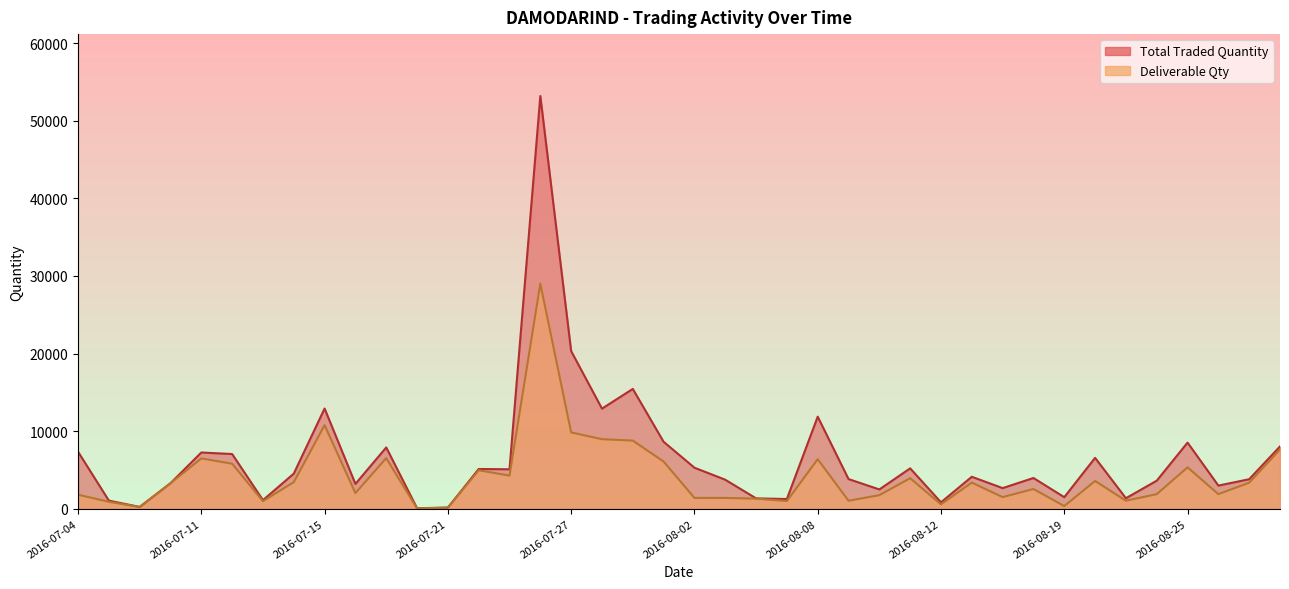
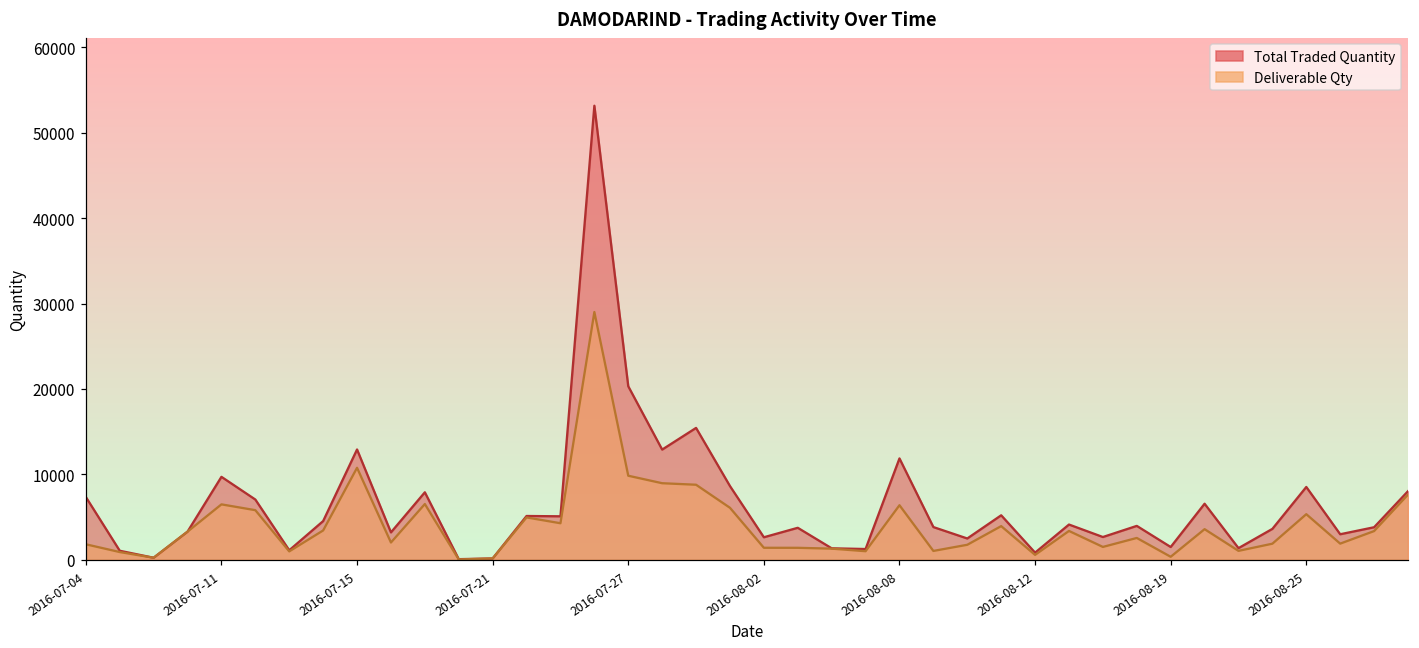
  {
    "Total Traded Quantity": {
      "2016-07-04": 7000,
-     "2016-07-11": 7000,
+     "2016-07-11": 10000,
      "2016-07-15": 13000,
      "2016-07-27": 20000,
-     "2016-08-02": 5000,
+     "2016-08-02": 3000,
      "2016-08-08": 12000,
      "2016-08-19": 1000,
      "2016-08-25": 9000
    },
    "Deliverable Qty": {
      "2016-07-04": 2000,
      "2016-07-11": 6000,
      "2016-07-15": 11000,
      "2016-07-27": 10000,
      "2016-08-02": 1000,
      "2016-08-08": 6000,
      "2016-08-19": 0,
      "2016-08-25": 5000
    }
  }
